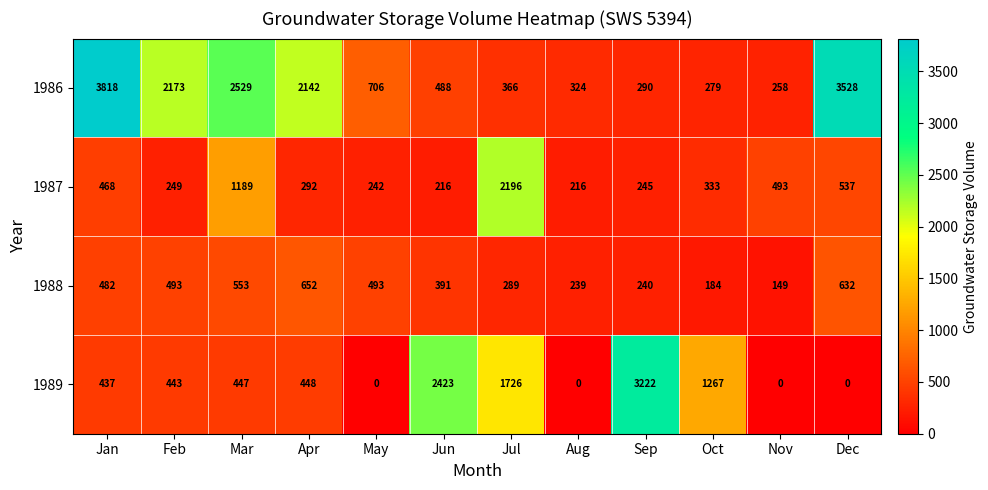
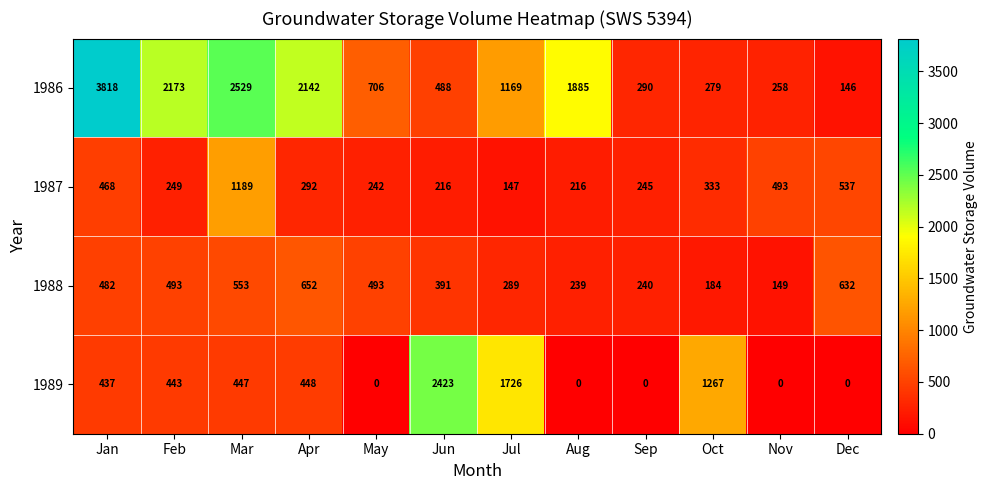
  {
    "1986": {
      "Jan": 3818,
      "Feb": 2173,
      "Mar": 2529,
      "Apr": 2142,
      "May": 706,
      "Jun": 488,
-     "Jul": 366,
-     "Aug": 324,
+     "Jul": 1169,
+     "Aug": 1885,
      "Sep": 290,
      "Oct": 279,
      "Nov": 258,
-     "Dec": 3528
+     "Dec": 146
    },
    "1987": {
      "Jan": 468,
      "Feb": 249,
      "Mar": 1189,
      "Apr": 292,
      "May": 242,
      "Jun": 216,
-     "Jul": 2196,
+     "Jul": 147,
      "Aug": 216,
      "Sep": 245,
      "Oct": 333,
      "Nov": 493,
      "Dec": 537
    },
    "1988": {
      "Jan": 482,
      "Feb": 493,
      "Mar": 553,
      "Apr": 652,
      "May": 493,
      "Jun": 391,
      "Jul": 289,
      "Aug": 239,
      "Sep": 240,
      "Oct": 184,
      "Nov": 149,
      "Dec": 632
    },
    "1989": {
      "Jan": 437,
      "Feb": 443,
      "Mar": 447,
      "Apr": 448,
      "May": 0,
      "Jun": 2423,
      "Jul": 1726,
      "Aug": 0,
-     "Sep": 3222,
+     "Sep": 0,
      "Oct": 1267,
      "Nov": 0,
      "Dec": 0
    }
  }
